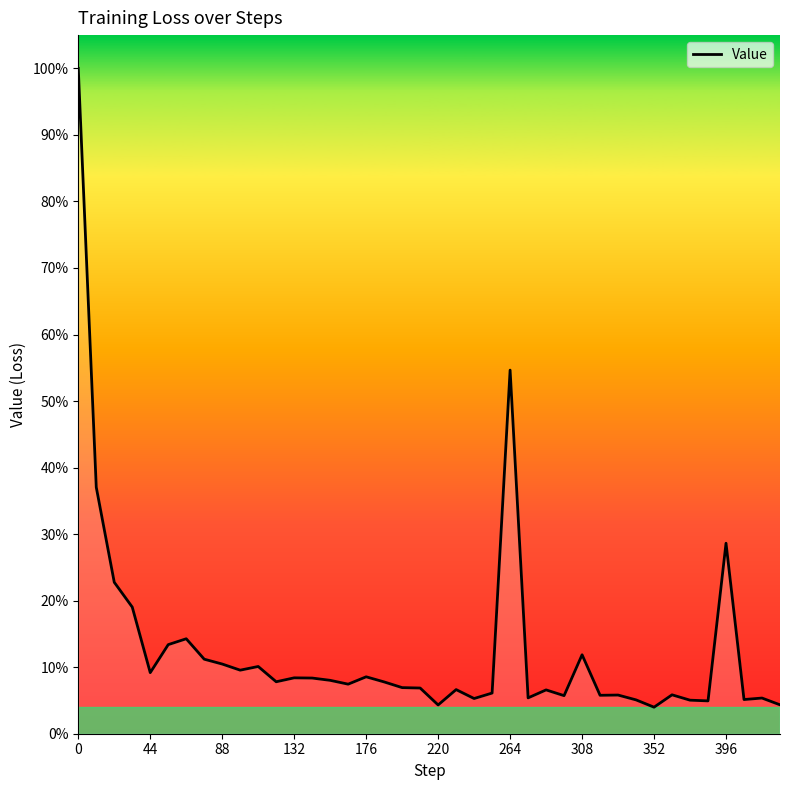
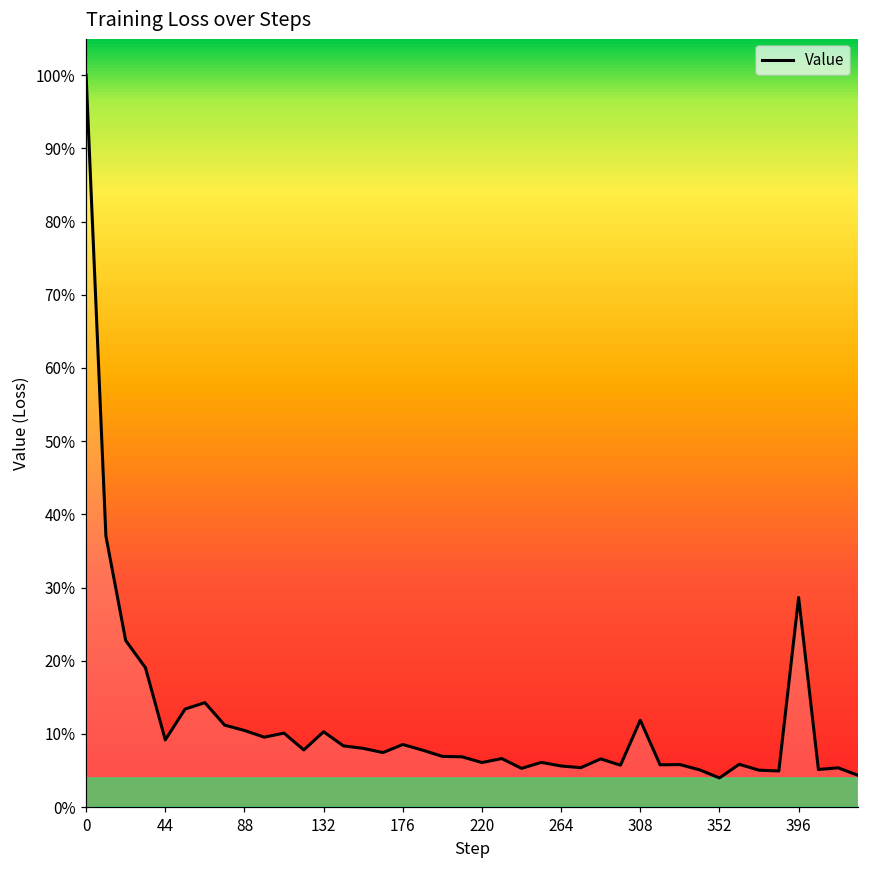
  {
    "0": "100%",
    "44": "9%",
    "88": "10%",
-   "132": "8%",
+   "132": "10%",
    "176": "9%",
-   "220": "4%",
-   "264": "55%",
+   "220": "6%",
+   "264": "6%",
    "308": "12%",
    "396": "29%"
  }
